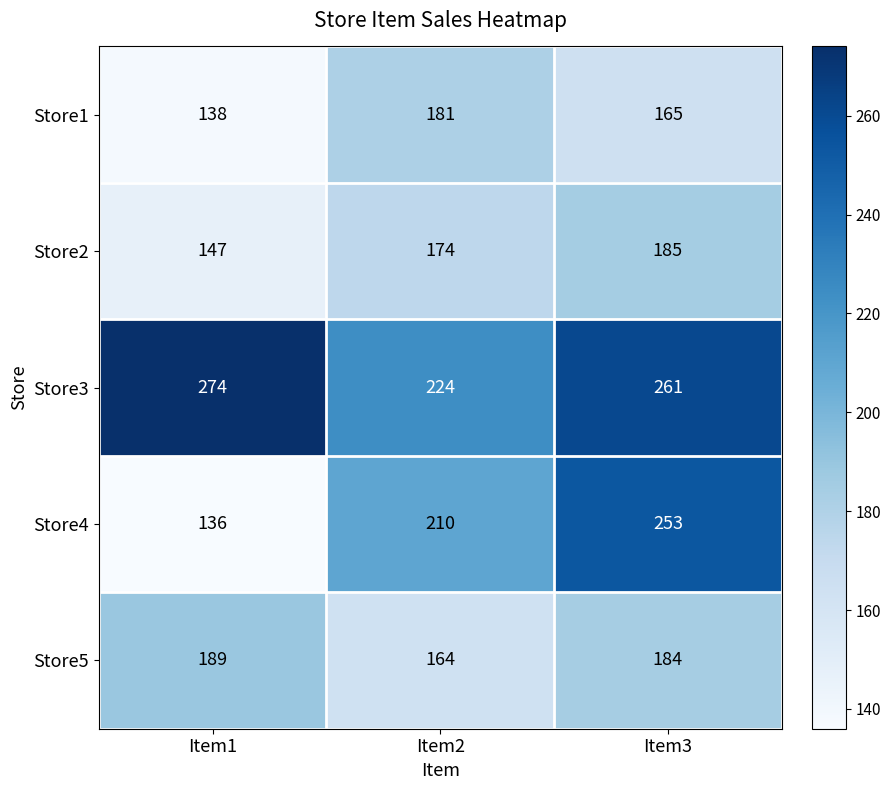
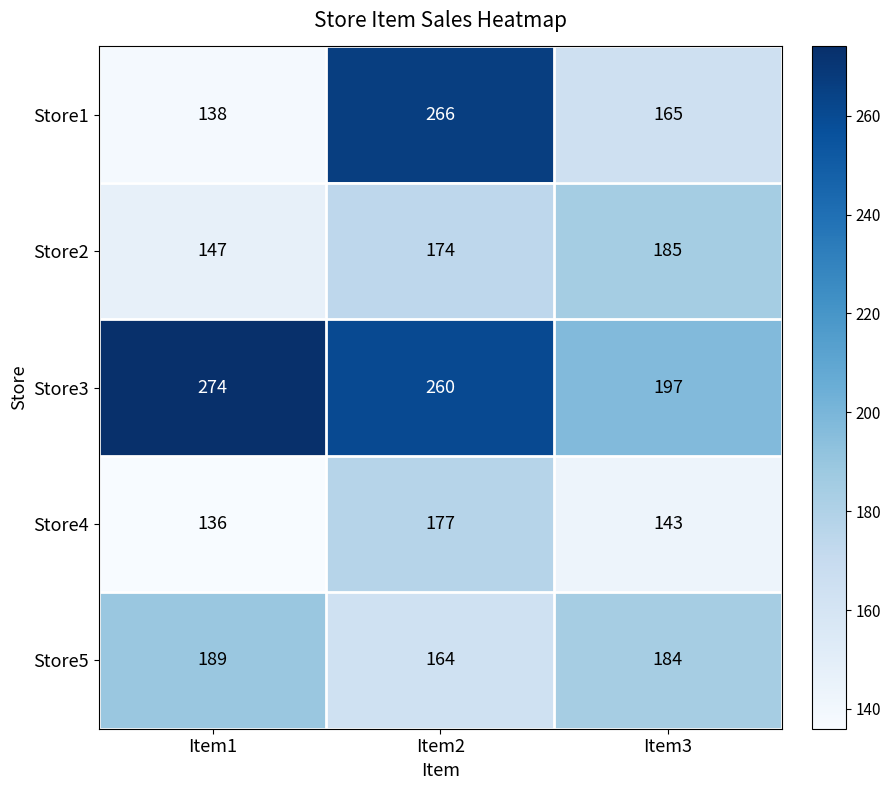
  {
    "Store1": {
      "Item1": 138,
-     "Item2": 181,
+     "Item2": 266,
      "Item3": 165
    },
    "Store2": {
      "Item1": 147,
      "Item2": 174,
      "Item3": 185
    },
    "Store3": {
      "Item1": 274,
-     "Item2": 224,
-     "Item3": 261
+     "Item2": 260,
+     "Item3": 197
    },
    "Store4": {
      "Item1": 136,
-     "Item2": 210,
-     "Item3": 253
+     "Item2": 177,
+     "Item3": 143
    },
    "Store5": {
      "Item1": 189,
      "Item2": 164,
      "Item3": 184
    }
  }
